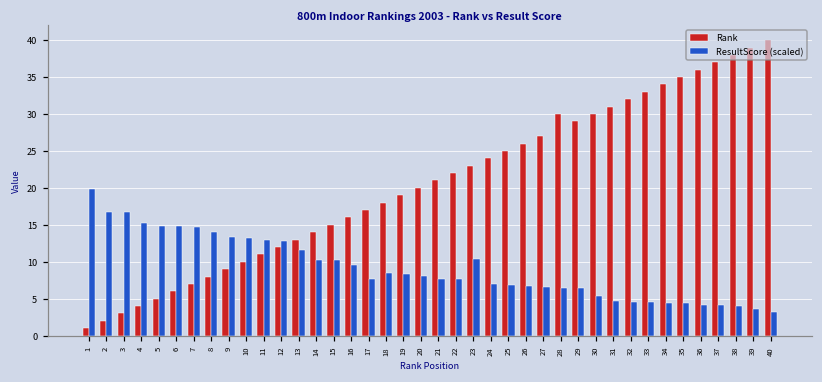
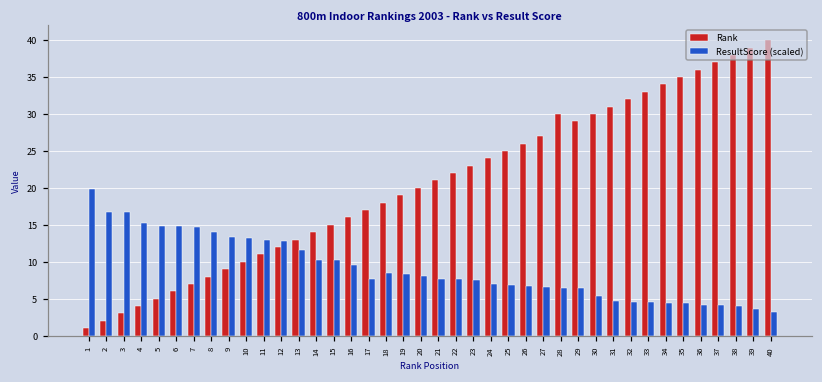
  {
    "Rank": {
      "1": 1,
      "2": 2,
      "3": 3,
      "4": 4,
      "5": 5,
      "6": 6,
      "7": 7,
      "8": 8,
      "9": 9,
      "10": 10,
      "11": 11,
      "12": 12,
      "13": 13,
      "14": 14,
      "15": 15,
      "16": 16,
      "17": 17,
      "18": 18,
      "19": 19,
      "20": 20,
      "21": 21,
      "22": 22,
      "23": 23,
      "24": 24,
      "25": 25,
      "26": 26,
      "27": 27,
      "28": 30,
      "29": 29,
      "30": 30,
      "31": 31,
      "32": 32,
      "33": 33,
      "34": 34,
      "35": 35,
      "36": 36,
      "37": 37
    },
    "ResultScore (scaled)": {
      "1": 20,
      "2": 17,
      "3": 17,
      "4": 15,
      "5": 15,
      "6": 15,
      "7": 15,
      "8": 14,
      "9": 13,
      "10": 13,
      "11": 13,
      "12": 13,
      "13": 12,
      "14": 10,
      "15": 10,
      "16": 10,
      "17": 8,
      "18": 9,
      "19": 8,
      "20": 8,
      "21": 8,
      "22": 8,
-     "23": 10,
+     "23": 8,
      "24": 7,
      "25": 7,
      "26": 7,
      "27": 7,
      "28": 7,
      "29": 6,
      "30": 5,
      "31": 5,
      "32": 5,
      "33": 5,
      "34": 4,
      "35": 4,
      "36": 4,
      "37": 4,
      "38": 4,
      "39": 4,
      "40": 3
    }
  }
